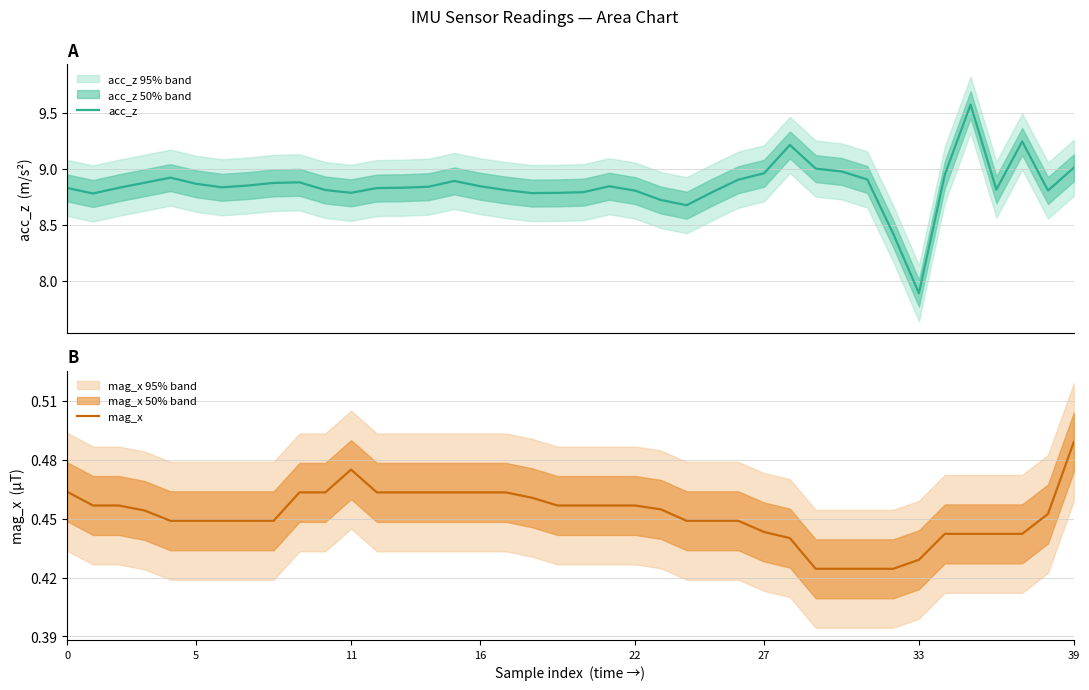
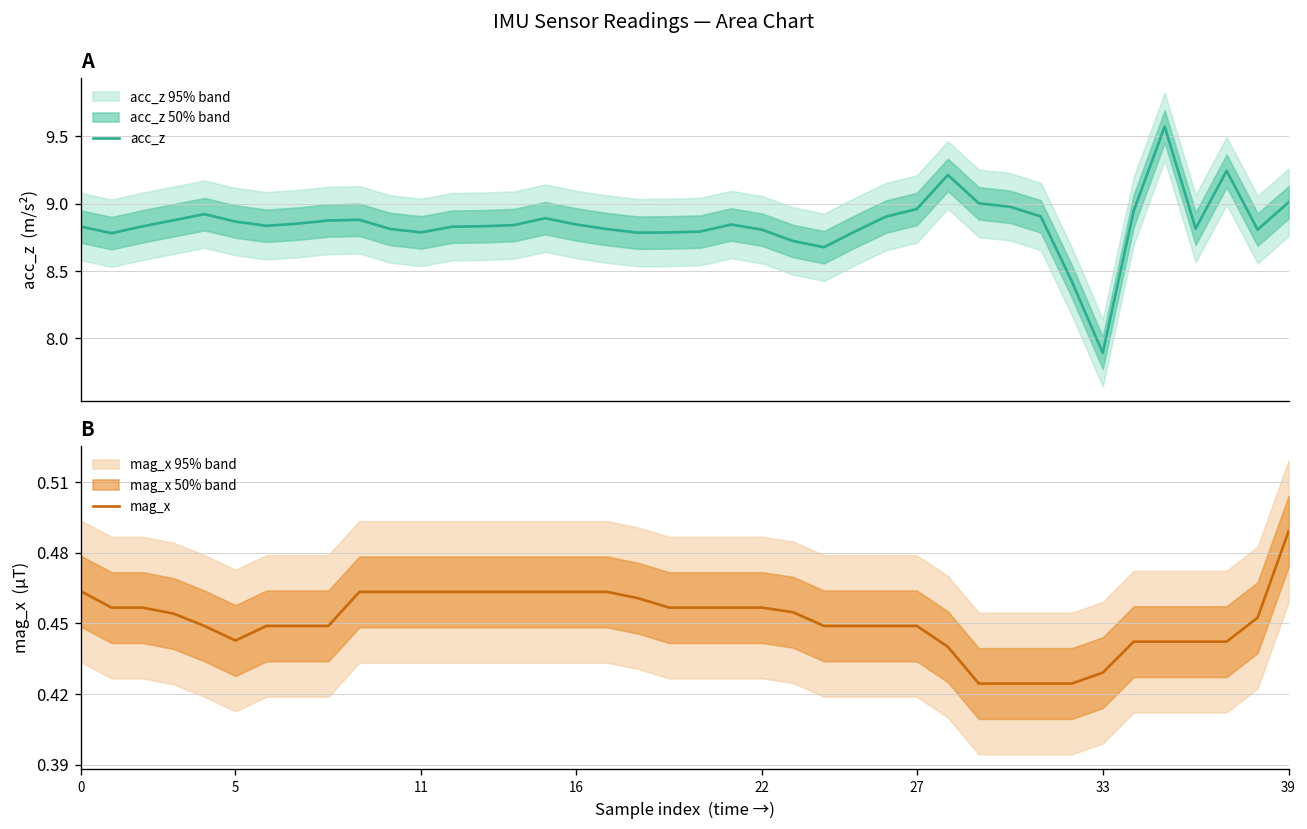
  {
    "B": {
      "mag_x": {
        "0": 0.464,
-       "5": 0.449,
-       "11": 0.475,
+       "5": 0.443,
+       "11": 0.463,
        "16": 0.463,
        "22": 0.457,
-       "27": 0.443,
+       "27": 0.449,
        "33": 0.429,
        "39": 0.489
      }
    }
  }
